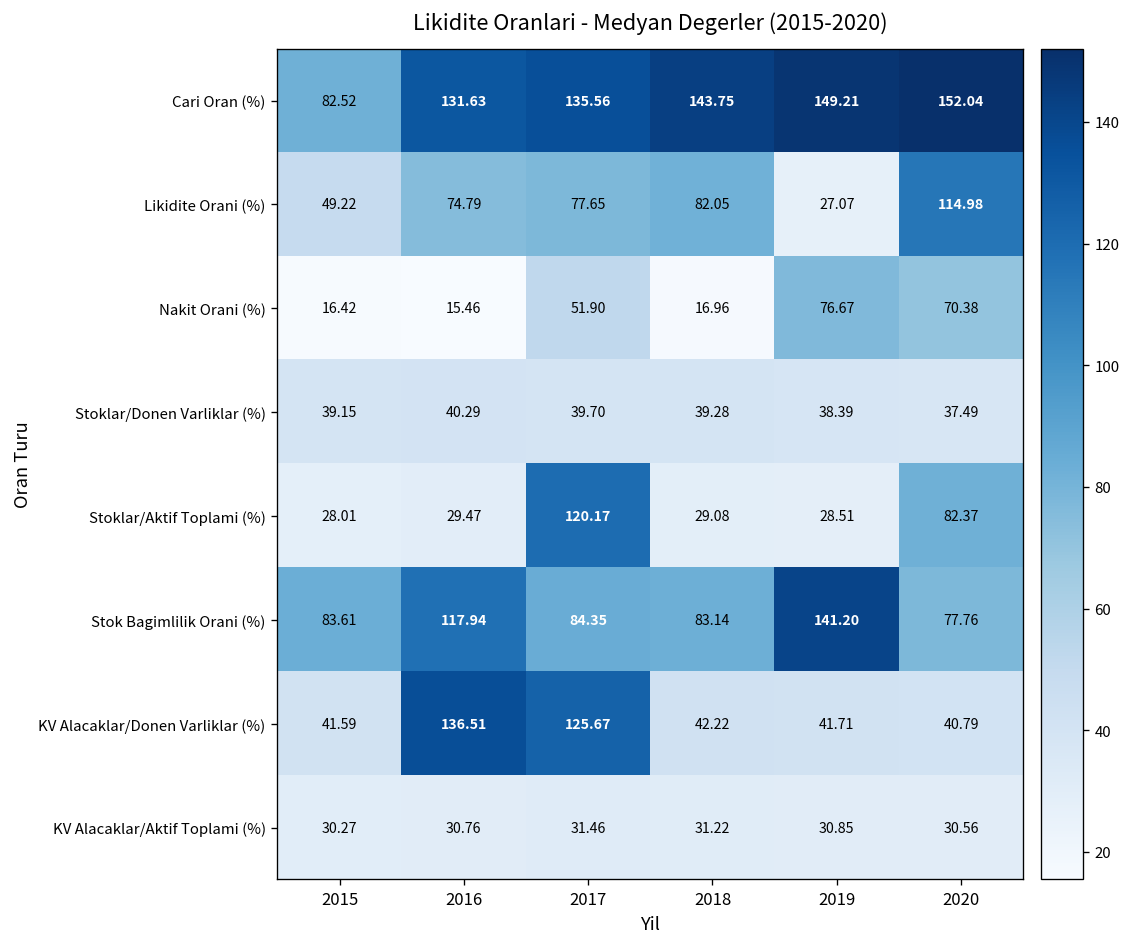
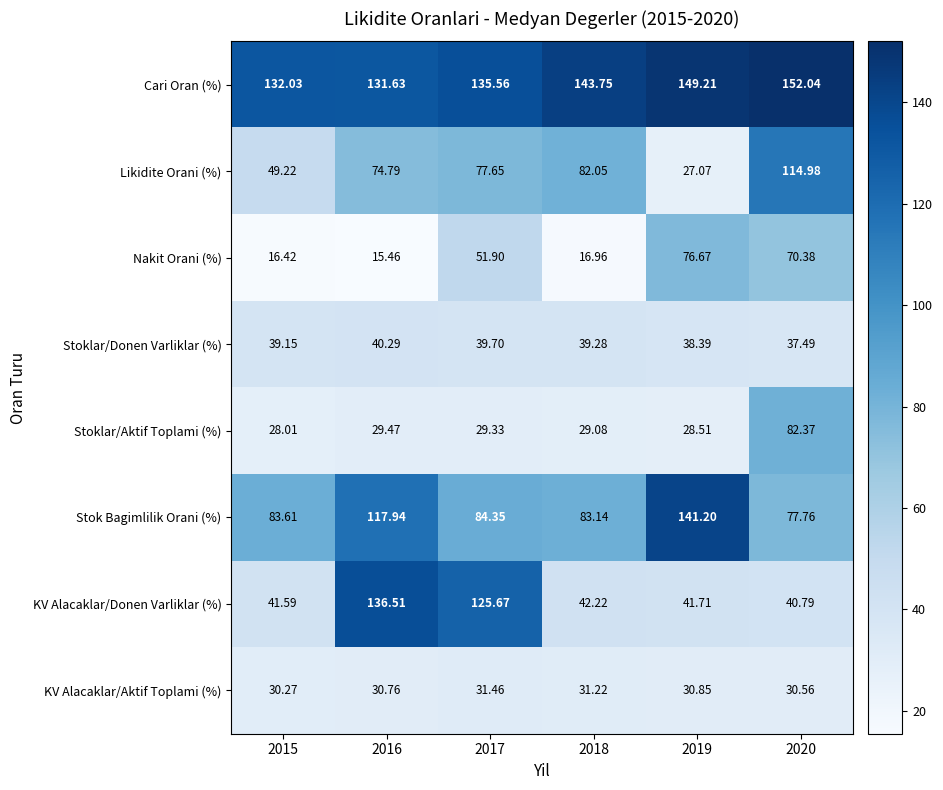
  {
    "Cari Oran (%)": {
-     "2015": 82.52,
+     "2015": 132.03,
      "2016": 131.63,
      "2017": 135.56,
      "2018": 143.75,
      "2019": 149.21,
      "2020": 152.04
    },
    "Likidite Orani (%)": {
      "2015": 49.22,
      "2016": 74.79,
      "2017": 77.65,
      "2018": 82.05,
      "2019": 27.07,
      "2020": 114.98
    },
    "Nakit Orani (%)": {
      "2015": 16.42,
      "2016": 15.46,
      "2017": 51.90,
      "2018": 16.96,
      "2019": 76.67,
      "2020": 70.38
    },
    "Stoklar/Donen Varliklar (%)": {
      "2015": 39.15,
      "2016": 40.29,
      "2017": 39.70,
      "2018": 39.28,
      "2019": 38.39,
      "2020": 37.49
    },
    "Stoklar/Aktif Toplami (%)": {
      "2015": 28.01,
      "2016": 29.47,
-     "2017": 120.17,
+     "2017": 29.33,
      "2018": 29.08,
      "2019": 28.51,
      "2020": 82.37
    },
    "Stok Bagimlilik Orani (%)": {
      "2015": 83.61,
      "2016": 117.94,
      "2017": 84.35,
      "2018": 83.14,
      "2019": 141.20,
      "2020": 77.76
    },
    "KV Alacaklar/Donen Varliklar (%)": {
      "2015": 41.59,
      "2016": 136.51,
      "2017": 125.67,
      "2018": 42.22,
      "2019": 41.71,
      "2020": 40.79
    },
    "KV Alacaklar/Aktif Toplami (%)": {
      "2015": 30.27,
      "2016": 30.76,
      "2017": 31.46,
      "2018": 31.22,
      "2019": 30.85,
      "2020": 30.56
    }
  }
